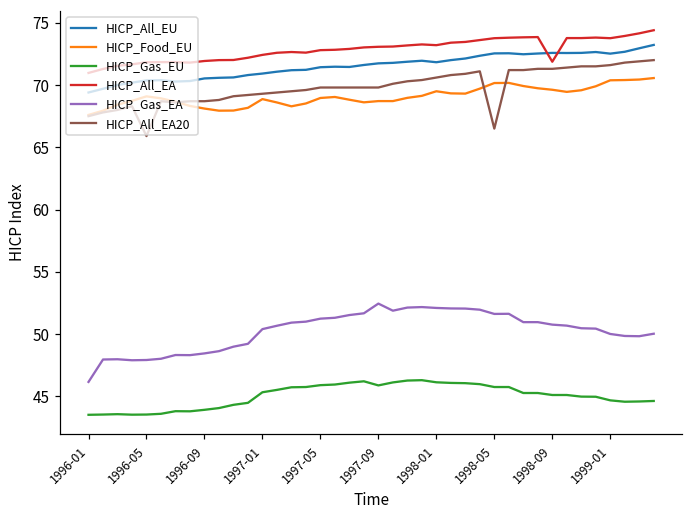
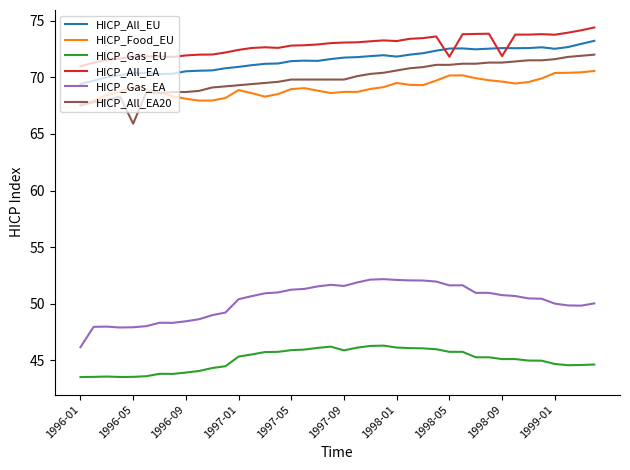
  {
    "HICP_All_EU": {
      "1996-09": 70.5,
      "1997-01": 70.9,
      "1997-05": 71.4,
      "1997-09": 71.7,
      "1998-01": 71.8,
      "1998-05": 72.5,
      "1998-09": 72.6,
      "1999-01": 72.5
    },
    "HICP_Food_EU": {
      "1996-09": 68.1,
      "1997-01": 68.9,
      "1997-05": 69.0,
      "1997-09": 68.7,
      "1998-01": 69.5,
      "1998-05": 70.2,
      "1998-09": 69.6,
      "1999-01": 70.4
    },
    "HICP_Gas_EU": {
      "1996-01": 43.5,
      "1996-05": 43.5,
      "1996-09": 43.9,
      "1997-01": 45.3,
      "1997-05": 45.9,
      "1997-09": 45.9,
      "1998-01": 46.1,
      "1998-05": 45.8,
      "1998-09": 45.1,
      "1999-01": 44.7
    },
    "HICP_All_EA": {
      "1996-09": 71.9,
      "1997-01": 72.4,
      "1997-05": 72.8,
      "1997-09": 73.1,
      "1998-01": 73.2,
-     "1998-05": 73.8,
+     "1998-05": 71.8,
      "1998-09": 71.9,
      "1999-01": 73.8
    },
    "HICP_Gas_EA": {
      "1996-01": 46.2,
      "1996-05": 47.9,
      "1996-09": 48.5,
      "1997-01": 50.4,
      "1997-05": 51.2,
-     "1997-09": 52.5,
+     "1997-09": 51.6,
      "1998-01": 52.1,
      "1998-05": 51.6,
      "1998-09": 50.8,
      "1999-01": 50.0
    },
    "HICP_All_EA20": {
      "1996-05": 65.9,
      "1996-09": 68.7,
      "1997-01": 69.3,
      "1997-05": 69.8,
      "1997-09": 69.8,
      "1998-01": 70.6,
-     "1998-05": 66.5,
+     "1998-05": 71.1,
      "1998-09": 71.3,
      "1999-01": 71.6
    }
  }
